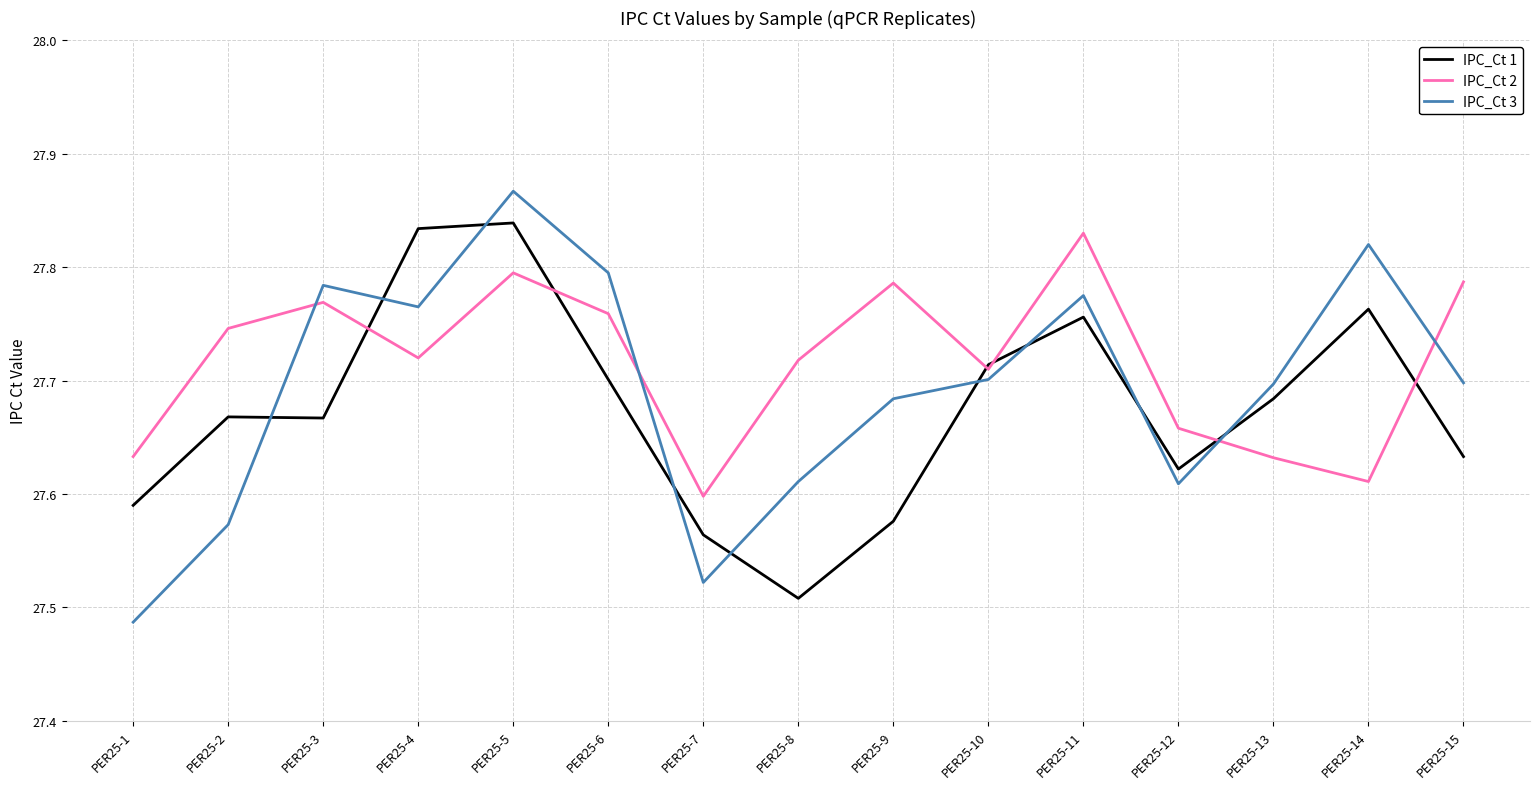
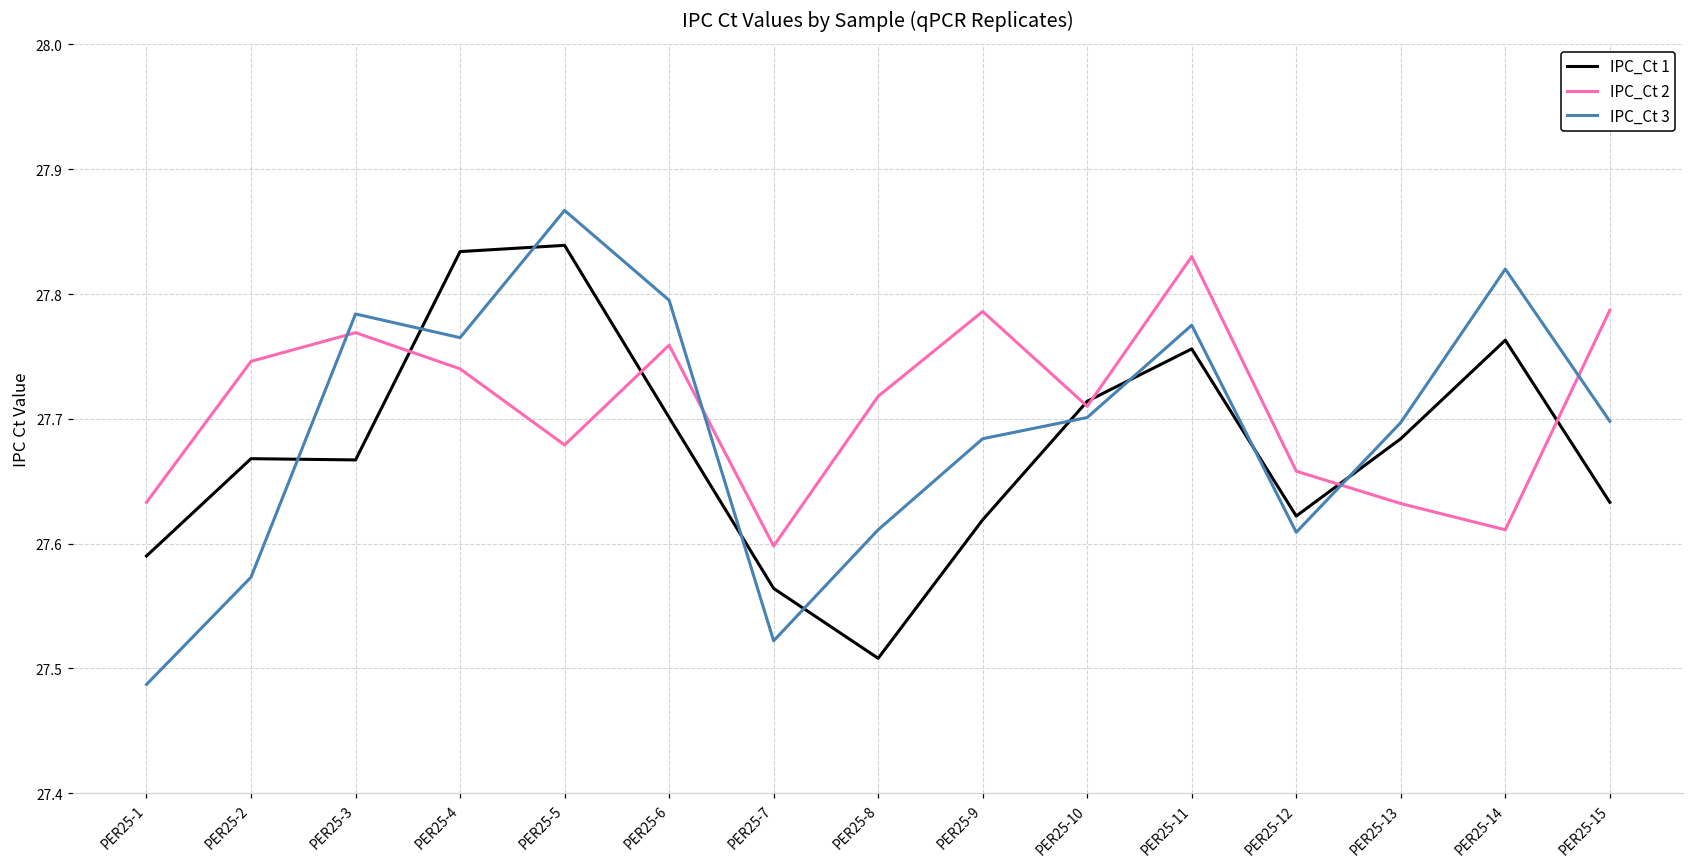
  {
    "IPC_Ct 1": {
      "PER25-1": 27.590,
      "PER25-2": 27.668,
      "PER25-3": 27.667,
      "PER25-4": 27.834,
      "PER25-5": 27.839,
      "PER25-6": 27.701,
      "PER25-7": 27.564,
      "PER25-8": 27.508,
-     "PER25-9": 27.576,
+     "PER25-9": 27.619,
      "PER25-10": 27.714,
      "PER25-11": 27.756,
      "PER25-12": 27.622,
      "PER25-13": 27.684,
      "PER25-14": 27.763,
      "PER25-15": 27.633
    },
    "IPC_Ct 2": {
      "PER25-1": 27.633,
      "PER25-2": 27.746,
      "PER25-3": 27.769,
-     "PER25-4": 27.72,
-     "PER25-5": 27.795,
+     "PER25-4": 27.74,
+     "PER25-5": 27.679,
      "PER25-6": 27.759,
      "PER25-7": 27.598,
      "PER25-8": 27.718,
      "PER25-9": 27.786,
      "PER25-10": 27.710,
      "PER25-11": 27.830,
      "PER25-12": 27.658,
      "PER25-13": 27.632,
      "PER25-14": 27.611,
      "PER25-15": 27.787
    },
    "IPC_Ct 3": {
      "PER25-1": 27.487,
      "PER25-2": 27.573,
      "PER25-3": 27.784,
      "PER25-4": 27.765,
      "PER25-5": 27.867,
      "PER25-6": 27.795,
      "PER25-7": 27.522,
      "PER25-8": 27.611,
      "PER25-9": 27.684,
      "PER25-10": 27.701,
      "PER25-11": 27.775,
      "PER25-12": 27.609,
      "PER25-13": 27.697,
      "PER25-14": 27.820,
      "PER25-15": 27.698
    }
  }
